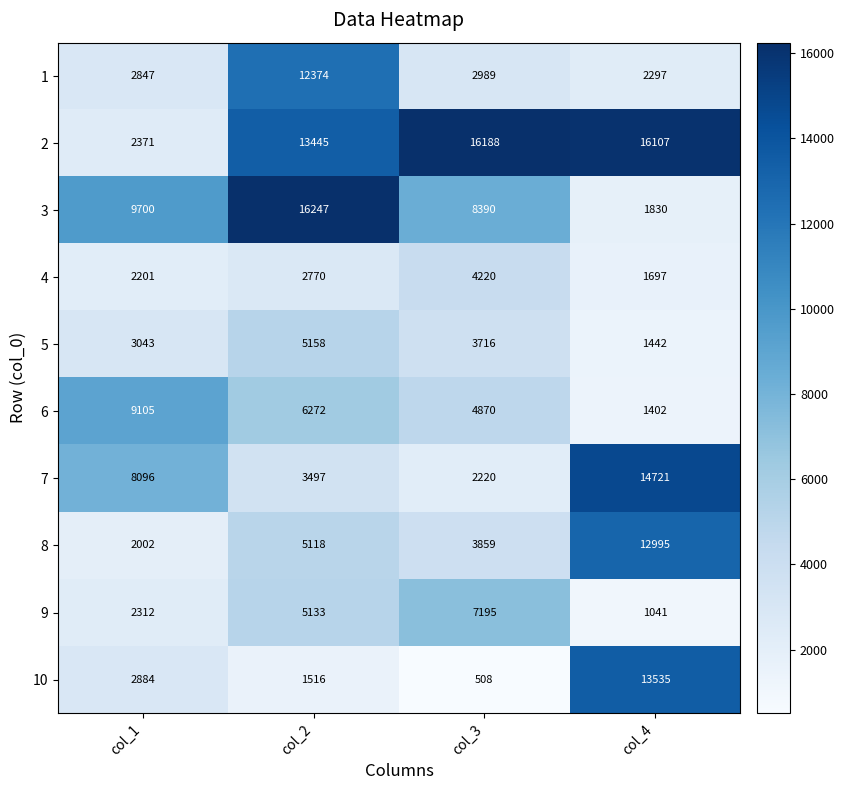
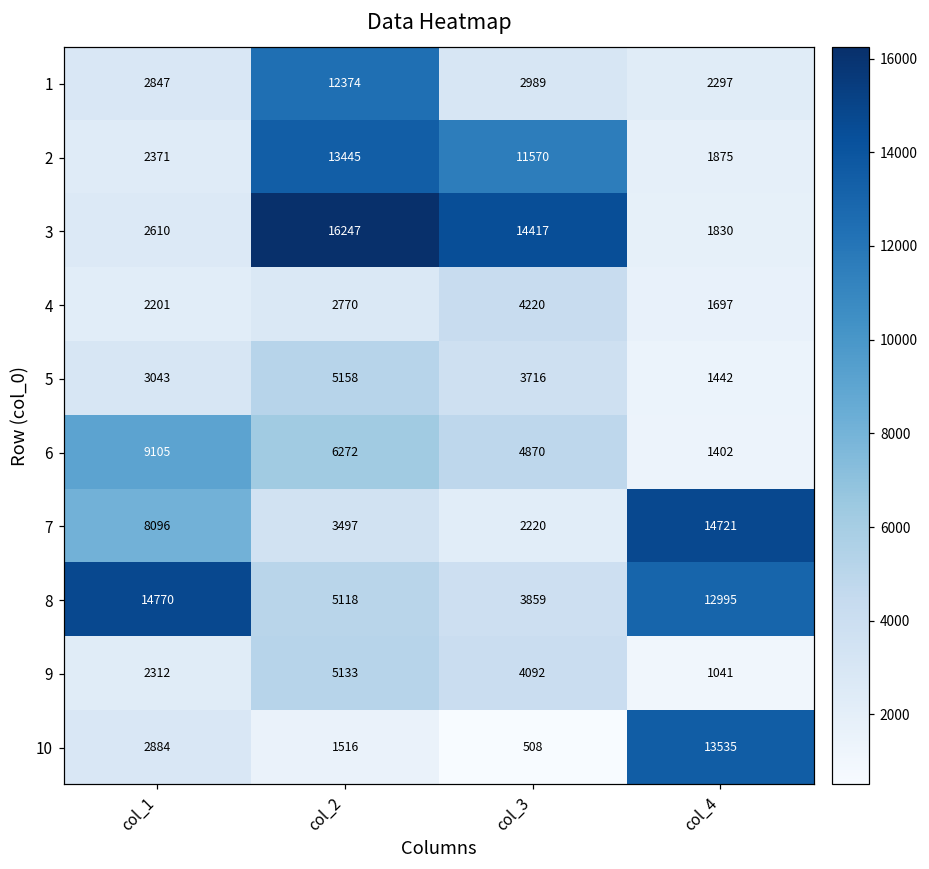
  {
    "1": {
      "col_1": 2847,
      "col_2": 12374,
      "col_3": 2989,
      "col_4": 2297
    },
    "2": {
      "col_1": 2371,
      "col_2": 13445,
-     "col_3": 16188,
-     "col_4": 16107
+     "col_3": 11570,
+     "col_4": 1875
    },
    "3": {
-     "col_1": 9700,
+     "col_1": 2610,
      "col_2": 16247,
-     "col_3": 8390,
+     "col_3": 14417,
      "col_4": 1830
    },
    "4": {
      "col_1": 2201,
      "col_2": 2770,
      "col_3": 4220,
      "col_4": 1697
    },
    "5": {
      "col_1": 3043,
      "col_2": 5158,
      "col_3": 3716,
      "col_4": 1442
    },
    "6": {
      "col_1": 9105,
      "col_2": 6272,
      "col_3": 4870,
      "col_4": 1402
    },
    "7": {
      "col_1": 8096,
      "col_2": 3497,
      "col_3": 2220,
      "col_4": 14721
    },
    "8": {
-     "col_1": 2002,
+     "col_1": 14770,
      "col_2": 5118,
      "col_3": 3859,
      "col_4": 12995
    },
    "9": {
      "col_1": 2312,
      "col_2": 5133,
-     "col_3": 7195,
+     "col_3": 4092,
      "col_4": 1041
    },
    "10": {
      "col_1": 2884,
      "col_2": 1516,
      "col_3": 508,
      "col_4": 13535
    }
  }
